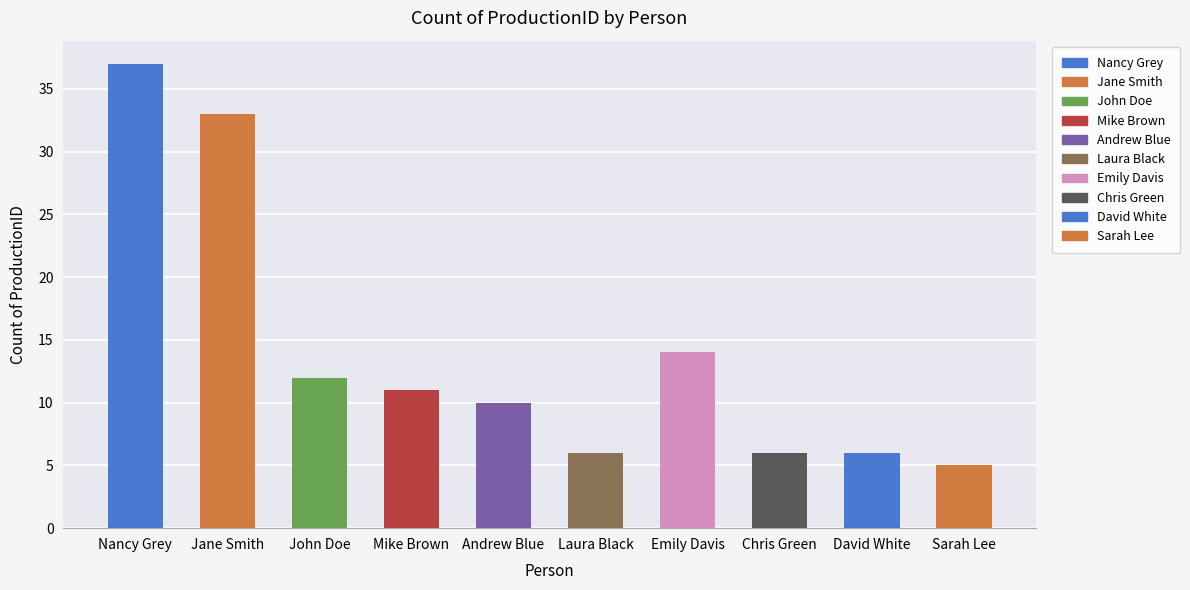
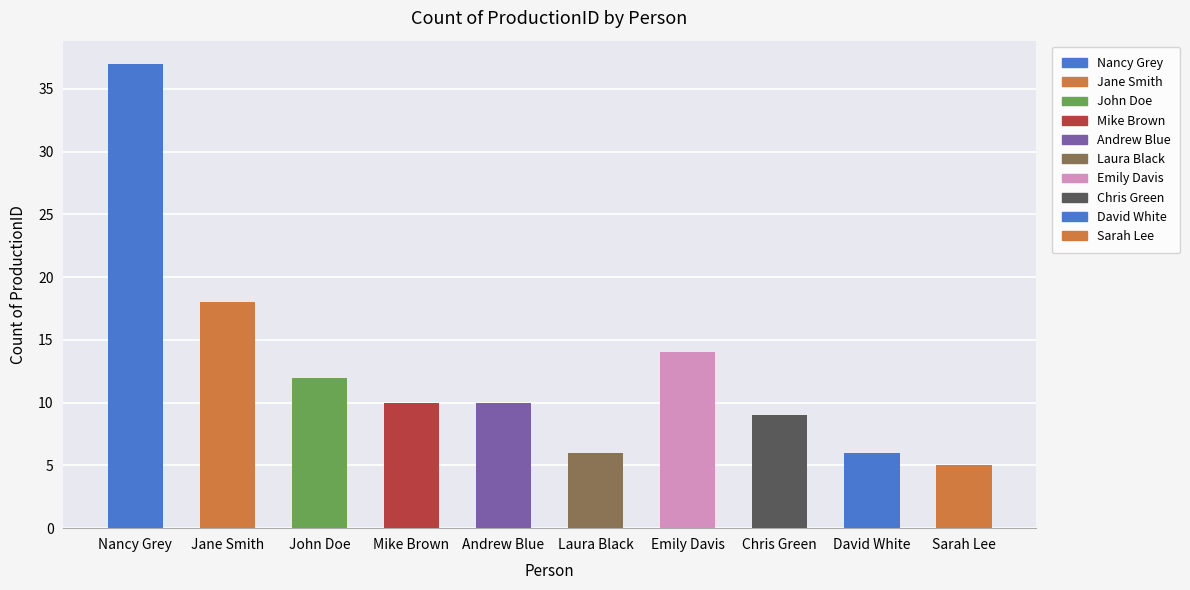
  {
    "Nancy Grey": 37,
-   "Jane Smith": 33,
+   "Jane Smith": 18,
    "John Doe": 12,
-   "Mike Brown": 11,
+   "Mike Brown": 10,
    "Andrew Blue": 10,
    "Laura Black": 6,
    "Emily Davis": 14,
-   "Chris Green": 6,
+   "Chris Green": 9,
    "David White": 6,
    "Sarah Lee": 5
  }
